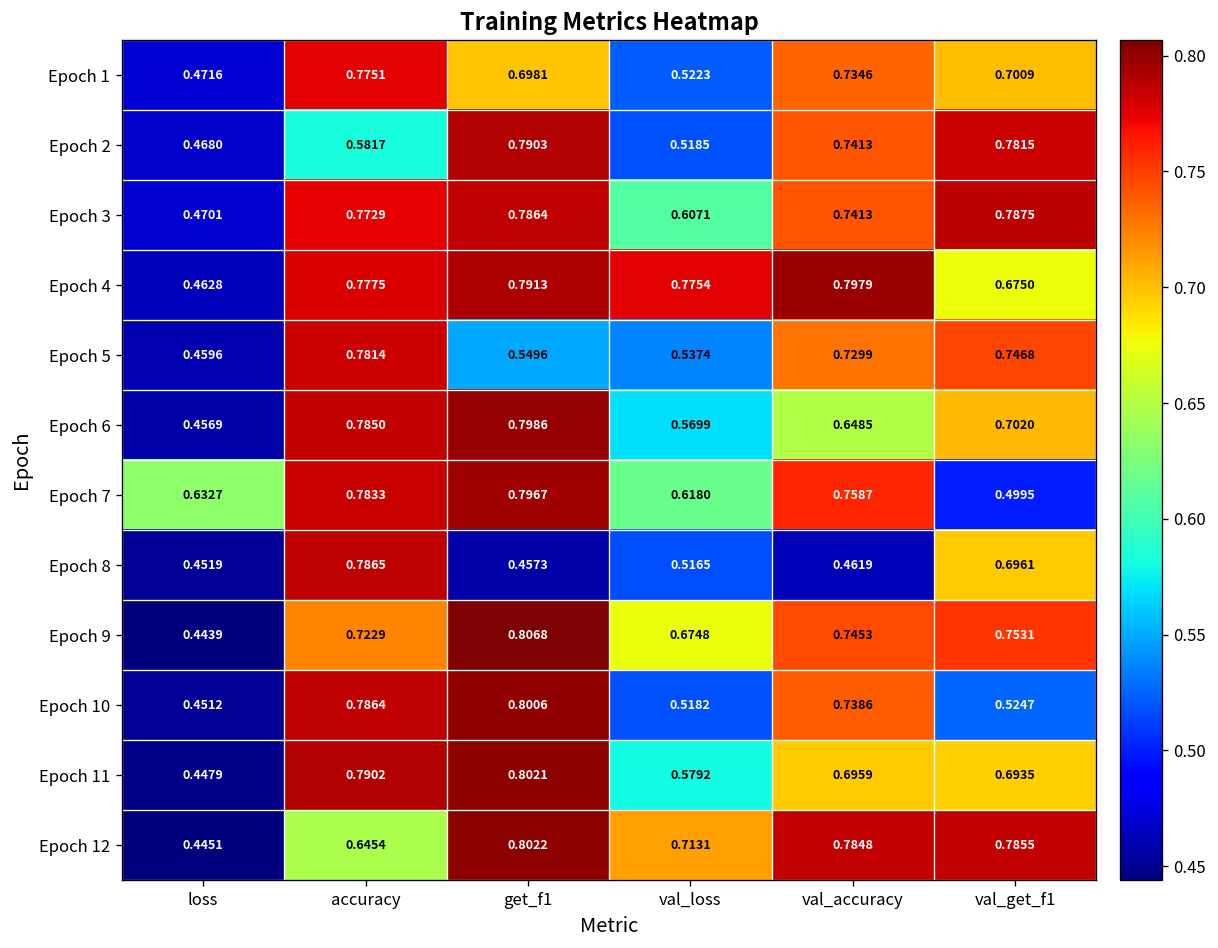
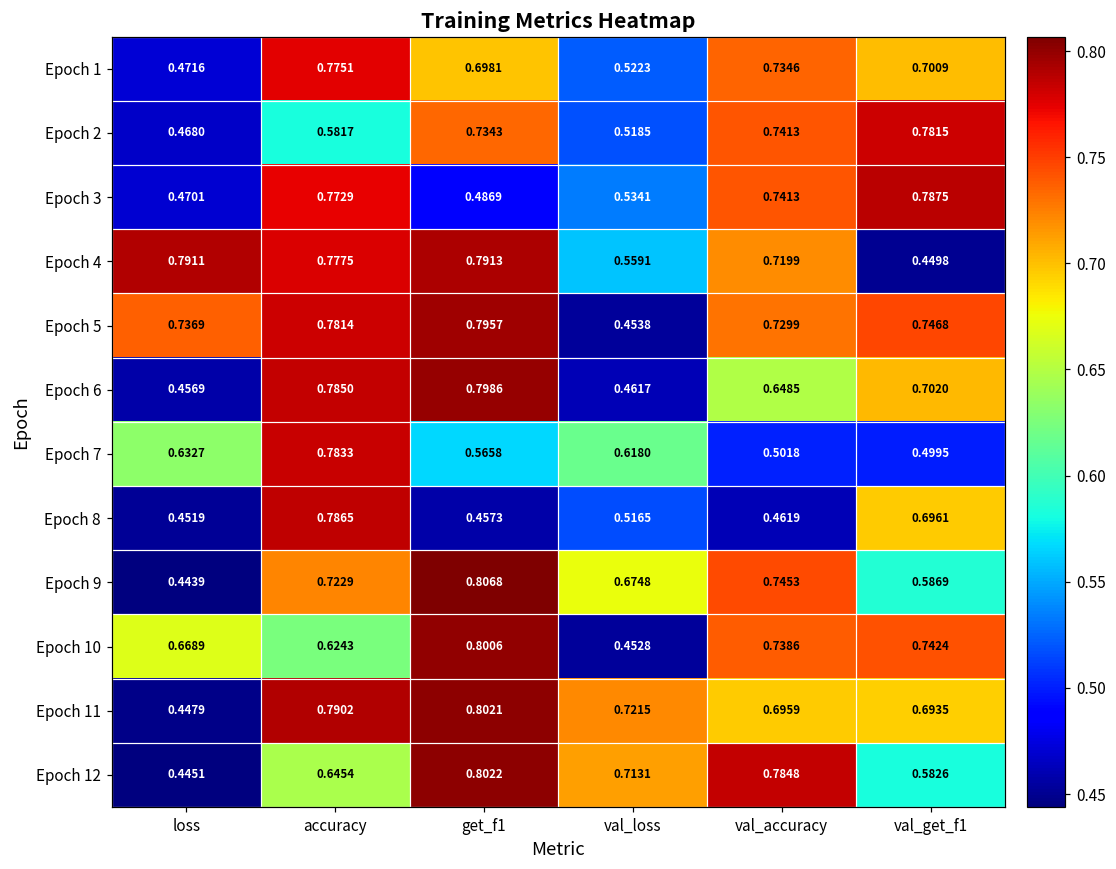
  {
    "Epoch 1": {
      "loss": 0.4716,
      "accuracy": 0.7751,
      "get_f1": 0.6981,
      "val_loss": 0.5223,
      "val_accuracy": 0.7346,
      "val_get_f1": 0.7009
    },
    "Epoch 2": {
      "loss": 0.4680,
      "accuracy": 0.5817,
-     "get_f1": 0.7903,
+     "get_f1": 0.7343,
      "val_loss": 0.5185,
      "val_accuracy": 0.7413,
      "val_get_f1": 0.7815
    },
    "Epoch 3": {
      "loss": 0.4701,
      "accuracy": 0.7729,
-     "get_f1": 0.7864,
-     "val_loss": 0.6071,
+     "get_f1": 0.4869,
+     "val_loss": 0.5341,
      "val_accuracy": 0.7413,
      "val_get_f1": 0.7875
    },
    "Epoch 4": {
-     "loss": 0.4628,
+     "loss": 0.7911,
      "accuracy": 0.7775,
      "get_f1": 0.7913,
-     "val_loss": 0.7754,
-     "val_accuracy": 0.7979,
-     "val_get_f1": 0.6750
+     "val_loss": 0.5591,
+     "val_accuracy": 0.7199,
+     "val_get_f1": 0.4498
    },
    "Epoch 5": {
-     "loss": 0.4596,
+     "loss": 0.7369,
      "accuracy": 0.7814,
-     "get_f1": 0.5496,
-     "val_loss": 0.5374,
+     "get_f1": 0.7957,
+     "val_loss": 0.4538,
      "val_accuracy": 0.7299,
      "val_get_f1": 0.7468
    },
    "Epoch 6": {
      "loss": 0.4569,
      "accuracy": 0.7850,
      "get_f1": 0.7986,
-     "val_loss": 0.5699,
+     "val_loss": 0.4617,
      "val_accuracy": 0.6485,
      "val_get_f1": 0.7020
    },
    "Epoch 7": {
      "loss": 0.6327,
      "accuracy": 0.7833,
-     "get_f1": 0.7967,
+     "get_f1": 0.5658,
      "val_loss": 0.6180,
-     "val_accuracy": 0.7587,
+     "val_accuracy": 0.5018,
      "val_get_f1": 0.4995
    },
    "Epoch 8": {
      "loss": 0.4519,
      "accuracy": 0.7865,
      "get_f1": 0.4573,
      "val_loss": 0.5165,
      "val_accuracy": 0.4619,
      "val_get_f1": 0.6961
    },
    "Epoch 9": {
      "loss": 0.4439,
      "accuracy": 0.7229,
      "get_f1": 0.8068,
      "val_loss": 0.6748,
      "val_accuracy": 0.7453,
-     "val_get_f1": 0.7531
+     "val_get_f1": 0.5869
    },
    "Epoch 10": {
-     "loss": 0.4512,
-     "accuracy": 0.7864,
+     "loss": 0.6689,
+     "accuracy": 0.6243,
      "get_f1": 0.8006,
-     "val_loss": 0.5182,
+     "val_loss": 0.4528,
      "val_accuracy": 0.7386,
-     "val_get_f1": 0.5247
+     "val_get_f1": 0.7424
    },
    "Epoch 11": {
      "loss": 0.4479,
      "accuracy": 0.7902,
      "get_f1": 0.8021,
-     "val_loss": 0.5792,
+     "val_loss": 0.7215,
      "val_accuracy": 0.6959,
      "val_get_f1": 0.6935
    },
    "Epoch 12": {
      "loss": 0.4451,
      "accuracy": 0.6454,
      "get_f1": 0.8022,
      "val_loss": 0.7131,
      "val_accuracy": 0.7848,
-     "val_get_f1": 0.7855
+     "val_get_f1": 0.5826
    }
  }
